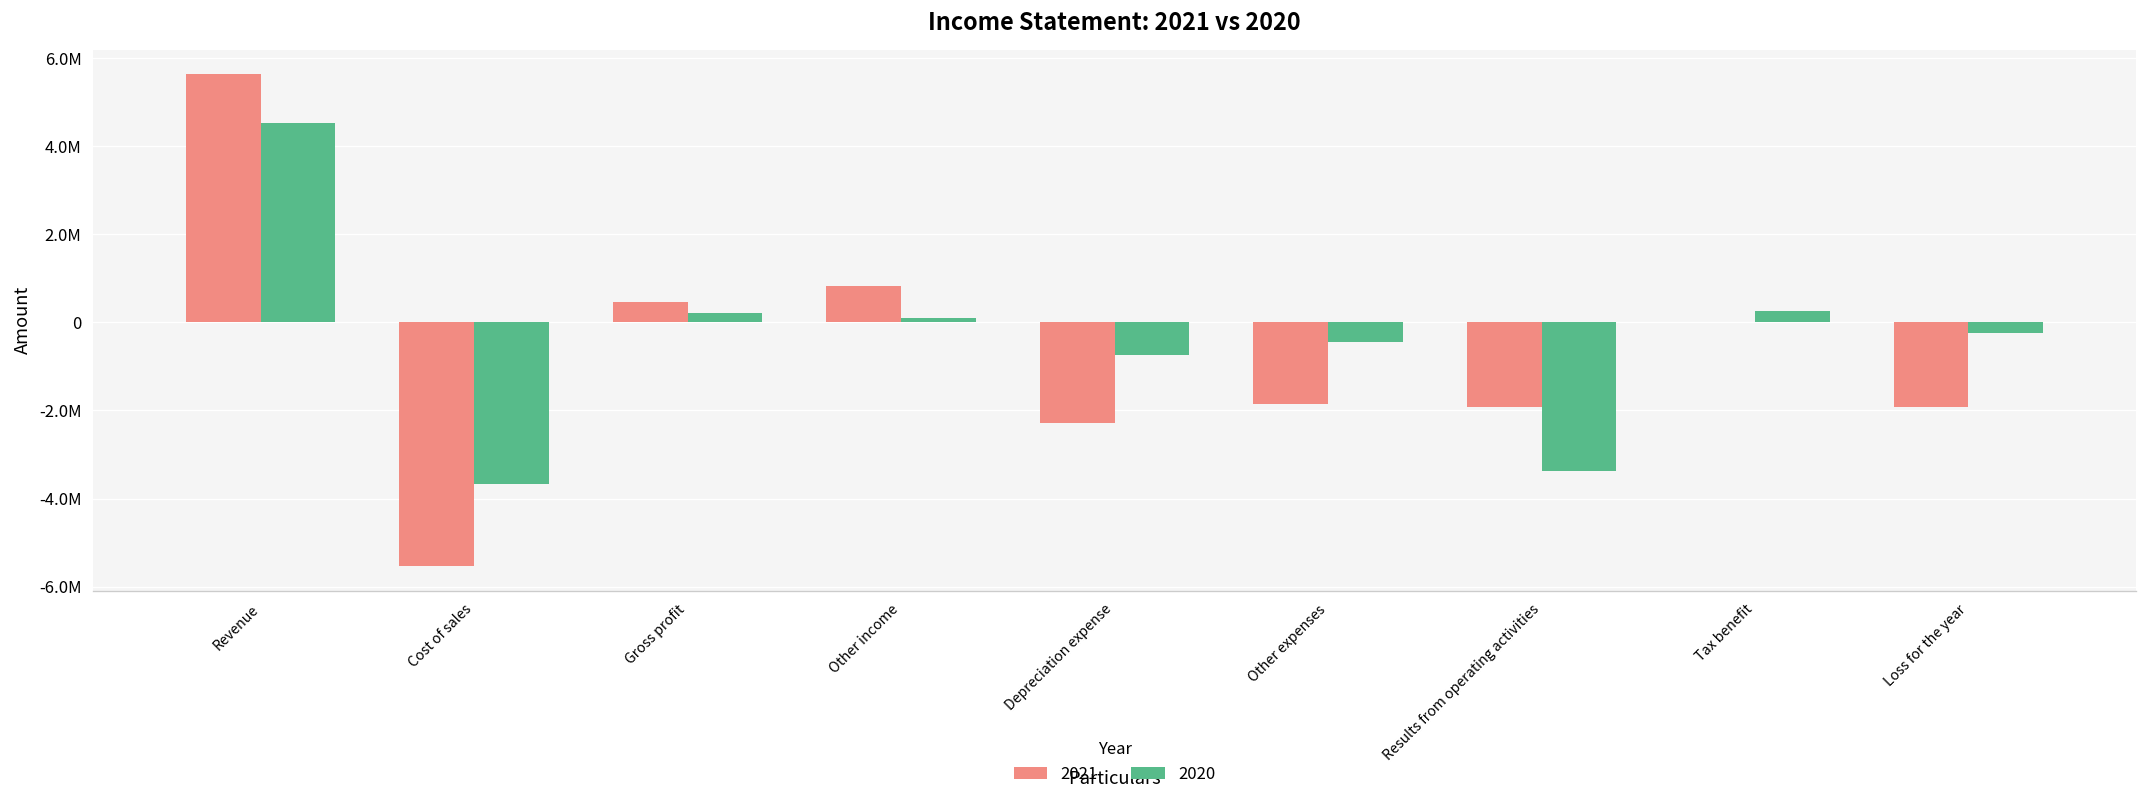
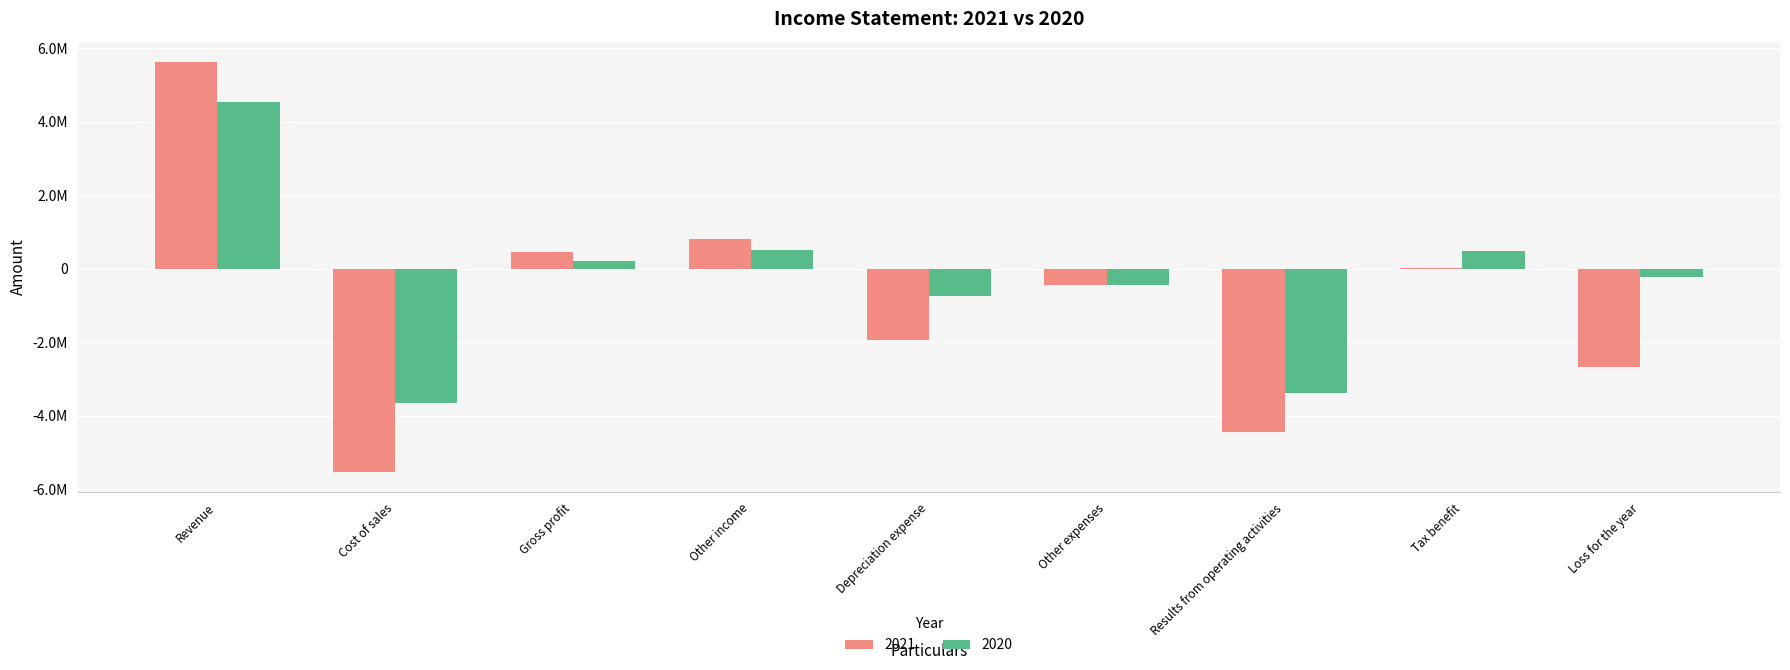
  {
    "2021": {
      "Revenue": 5600000,
      "Cost of sales": -5500000,
      "Gross profit": 500000,
      "Other income": 800000,
-     "Depreciation expense": -2300000,
-     "Other expenses": -1900000,
-     "Results from operating activities": -1900000,
-     "Loss for the year": -1900000
+     "Depreciation expense": -1900000,
+     "Other expenses": -400000,
+     "Results from operating activities": -4400000,
+     "Loss for the year": -2700000
    },
    "2020": {
      "Revenue": 4500000,
      "Cost of sales": -3700000,
      "Gross profit": 200000,
-     "Other income": 100000,
+     "Other income": 500000,
      "Depreciation expense": -800000,
      "Other expenses": -500000,
      "Results from operating activities": -3400000,
-     "Tax benefit": 200000,
+     "Tax benefit": 500000,
      "Loss for the year": -200000
    }
  }
